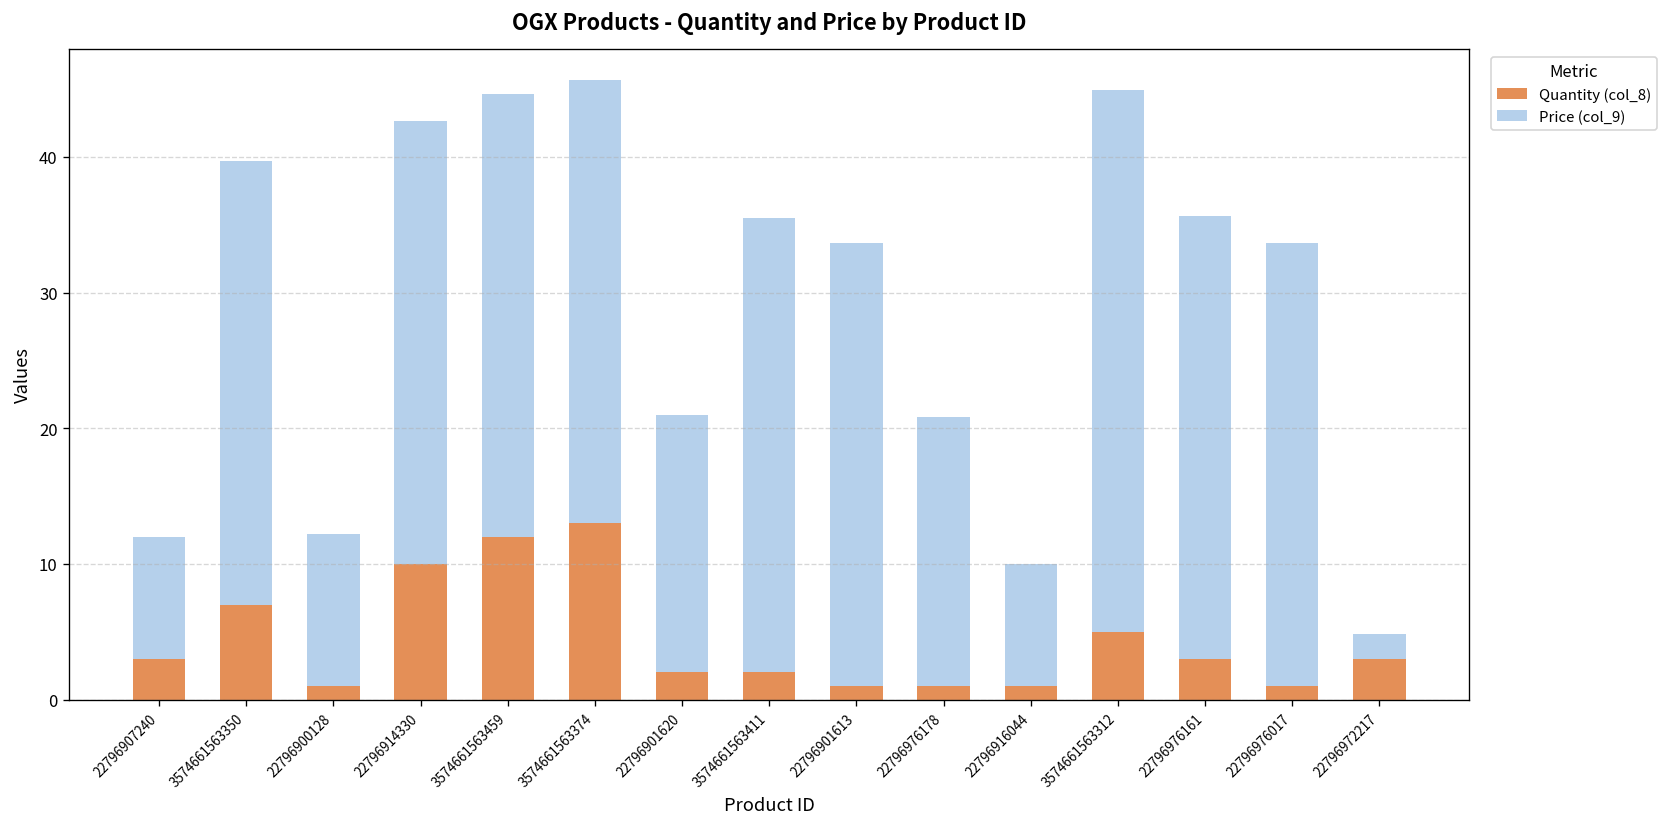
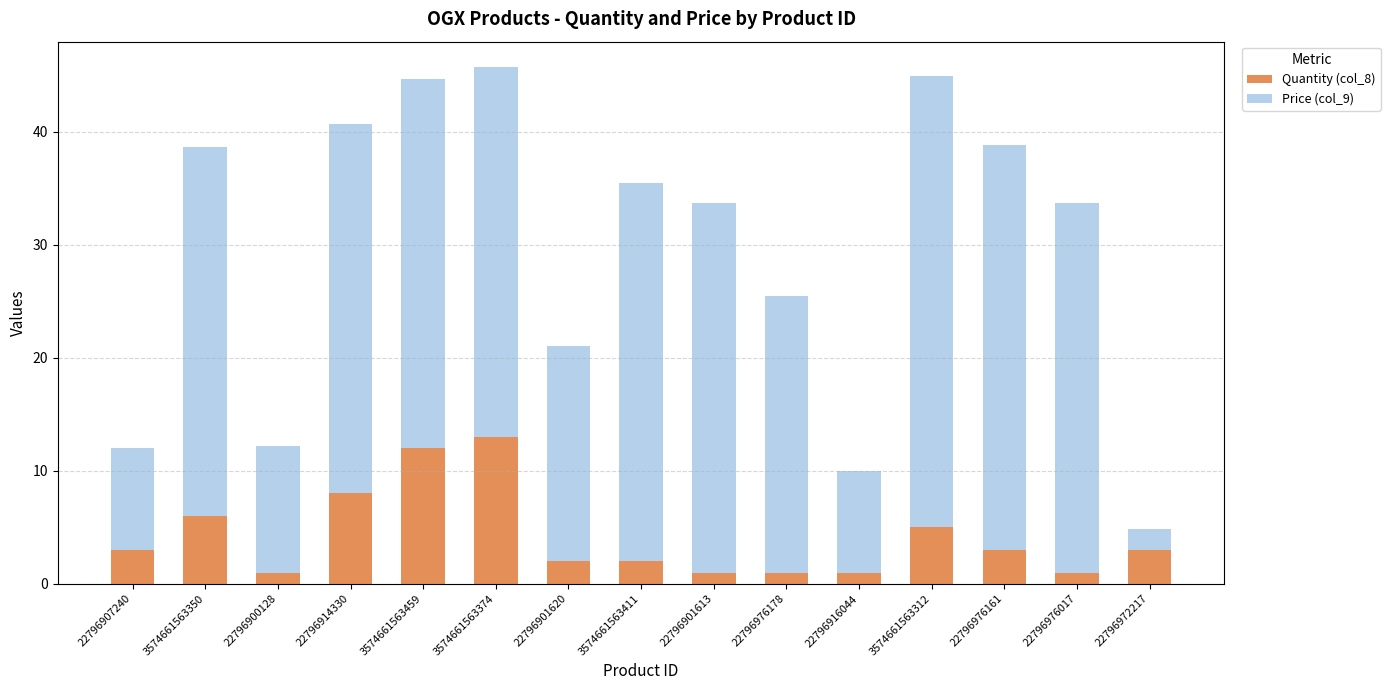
  {
    "Quantity (col_8)": {
      "22796907240": 3,
-     "3574661563350": 7,
+     "3574661563350": 6,
      "22796900128": 1,
-     "22796914330": 10,
+     "22796914330": 8,
      "3574661563459": 12,
      "3574661563374": 13,
      "22796901620": 2,
      "3574661563411": 2,
      "22796901613": 1,
      "22796976178": 1,
      "22796916044": 1,
      "3574661563312": 5,
      "22796976161": 3,
      "22796976017": 1,
      "22796972217": 3
    },
    "Price (col_9)": {
      "22796907240": 9.0,
      "3574661563350": 32.7,
      "22796900128": 11.2,
      "22796914330": 32.7,
      "3574661563459": 32.7,
      "3574661563374": 32.7,
      "22796901620": 19.0,
      "3574661563411": 33.5,
      "22796901613": 32.7,
-     "22796976178": 19.8,
+     "22796976178": 24.5,
      "22796916044": 9.0,
      "3574661563312": 40.0,
-     "22796976161": 32.7,
+     "22796976161": 35.8,
      "22796976017": 32.7,
      "22796972217": 1.8
    }
  }
